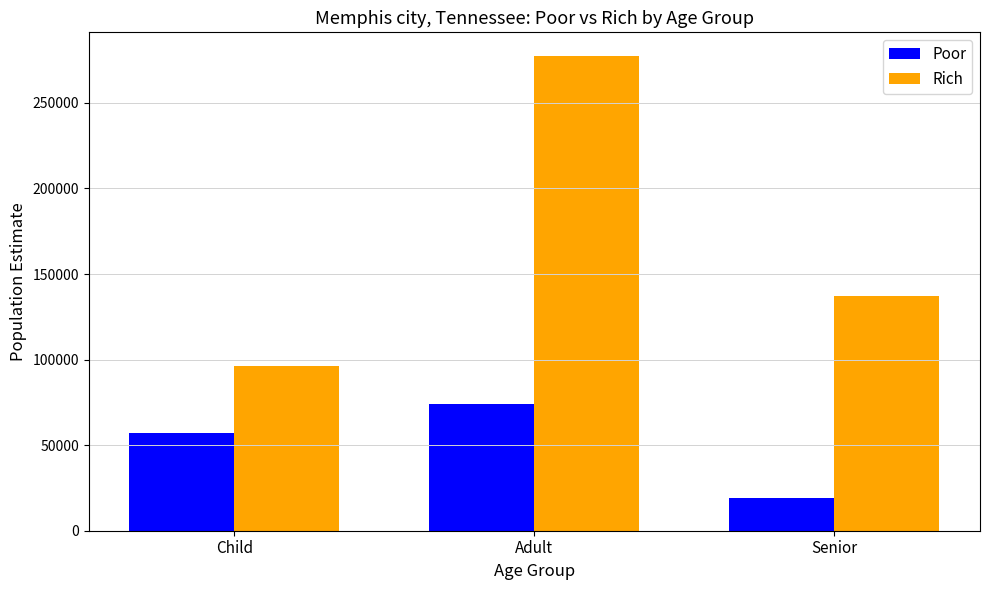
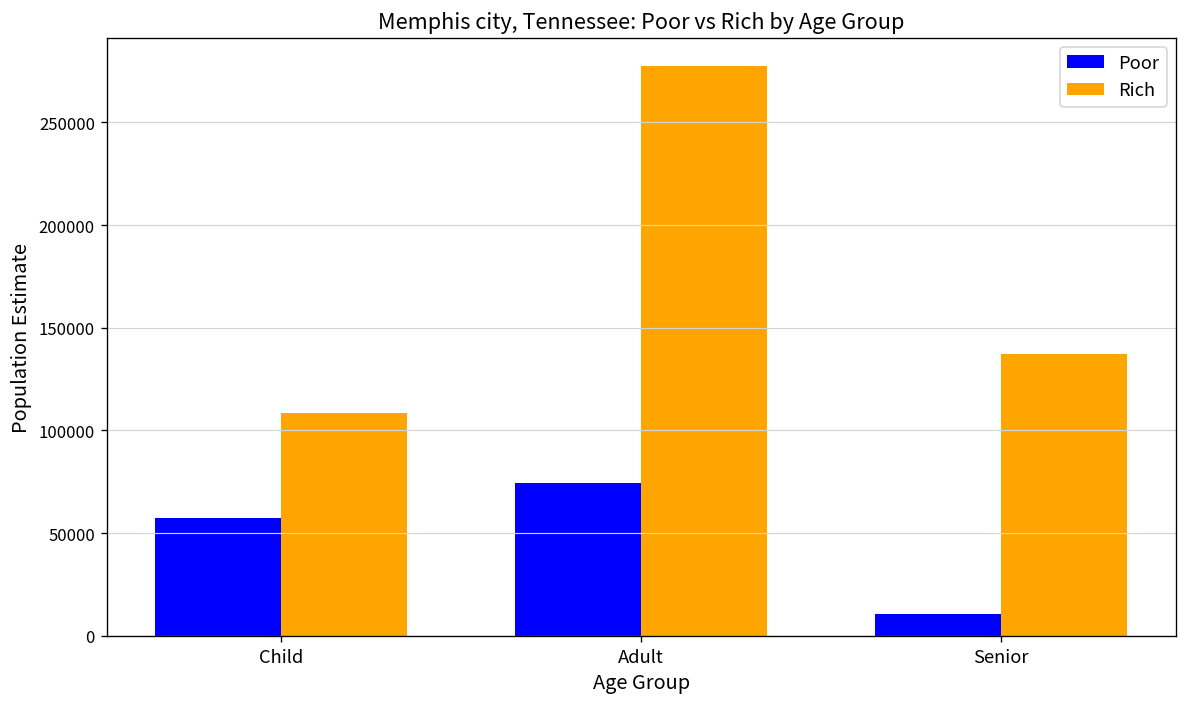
  {
    "Poor": {
      "Child": 57000,
      "Adult": 74000,
-     "Senior": 19000
+     "Senior": 10000
    },
    "Rich": {
-     "Child": 96000,
+     "Child": 108000,
      "Adult": 277000,
      "Senior": 137000
    }
  }
